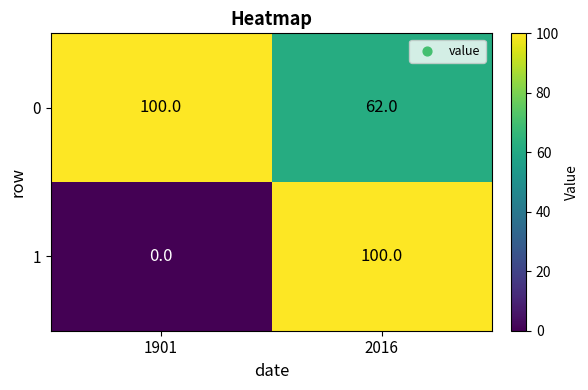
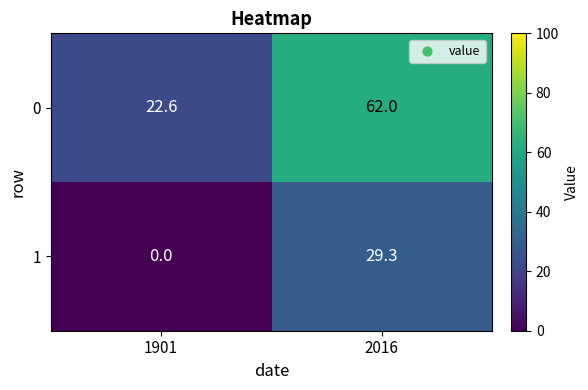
  {
    "0": {
-     "1901": 100.0,
+     "1901": 22.6,
      "2016": 62.0
    },
    "1": {
      "1901": 0.0,
-     "2016": 100.0
+     "2016": 29.3
    }
  }
